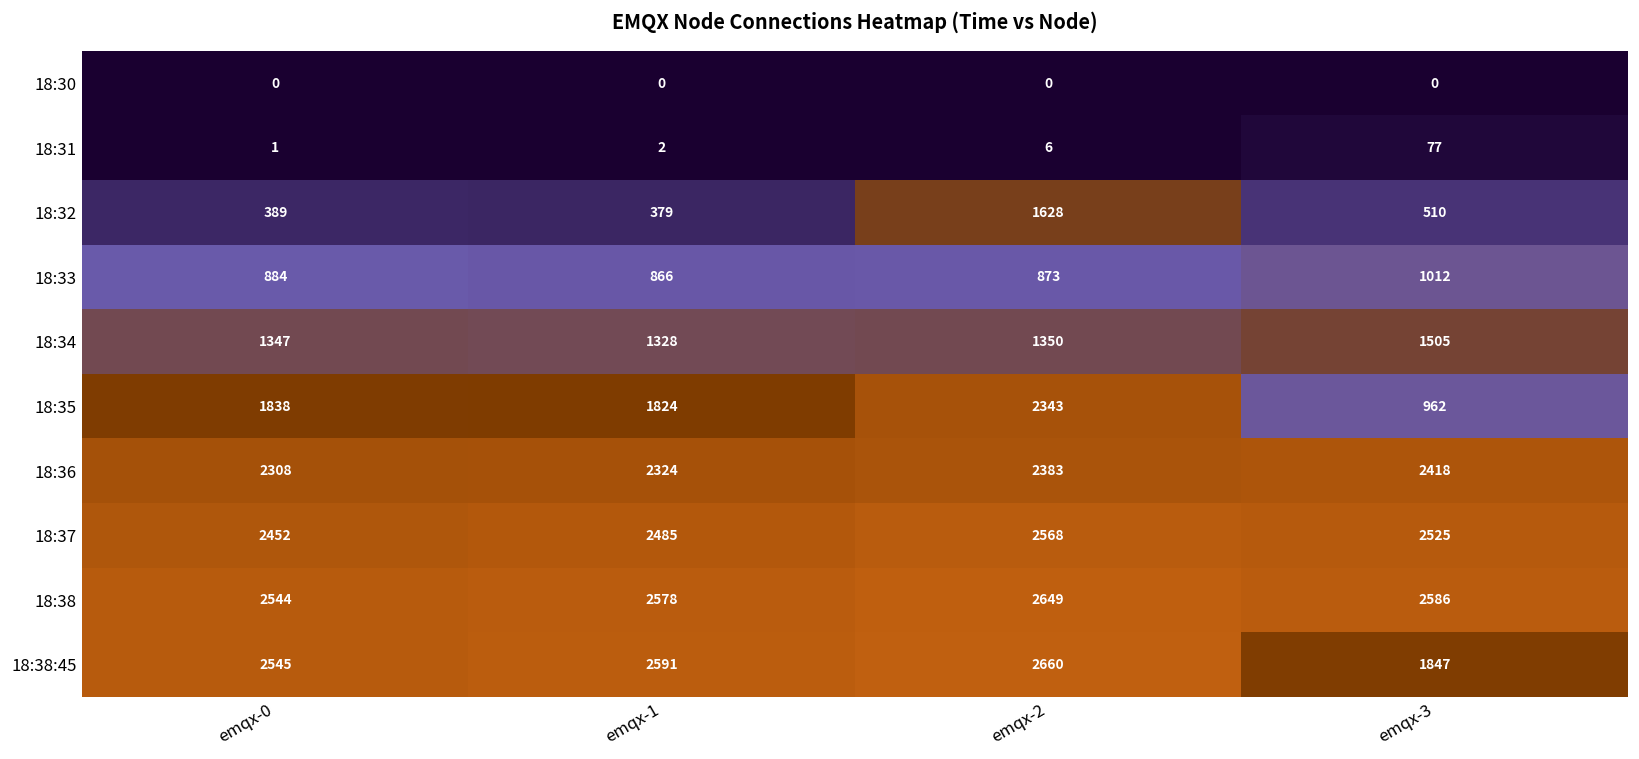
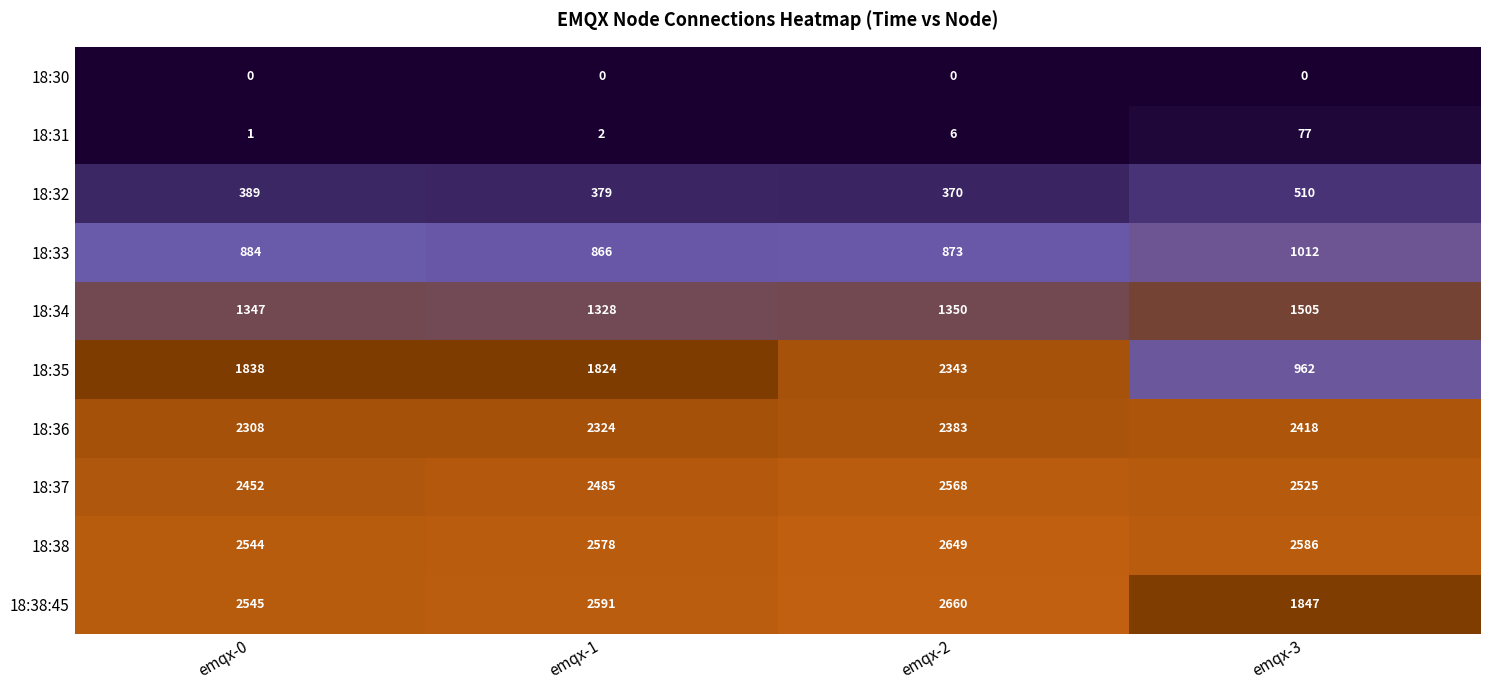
  {
    "18:30": {
      "emqx-0": 0,
      "emqx-1": 0,
      "emqx-2": 0,
      "emqx-3": 0
    },
    "18:31": {
      "emqx-0": 1,
      "emqx-1": 2,
      "emqx-2": 6,
      "emqx-3": 77
    },
    "18:32": {
      "emqx-0": 389,
      "emqx-1": 379,
-     "emqx-2": 1628,
+     "emqx-2": 370,
      "emqx-3": 510
    },
    "18:33": {
      "emqx-0": 884,
      "emqx-1": 866,
      "emqx-2": 873,
      "emqx-3": 1012
    },
    "18:34": {
      "emqx-0": 1347,
      "emqx-1": 1328,
      "emqx-2": 1350,
      "emqx-3": 1505
    },
    "18:35": {
      "emqx-0": 1838,
      "emqx-1": 1824,
      "emqx-2": 2343,
      "emqx-3": 962
    },
    "18:36": {
      "emqx-0": 2308,
      "emqx-1": 2324,
      "emqx-2": 2383,
      "emqx-3": 2418
    },
    "18:37": {
      "emqx-0": 2452,
      "emqx-1": 2485,
      "emqx-2": 2568,
      "emqx-3": 2525
    },
    "18:38": {
      "emqx-0": 2544,
      "emqx-1": 2578,
      "emqx-2": 2649,
      "emqx-3": 2586
    },
    "18:38:45": {
      "emqx-0": 2545,
      "emqx-1": 2591,
      "emqx-2": 2660,
      "emqx-3": 1847
    }
  }
